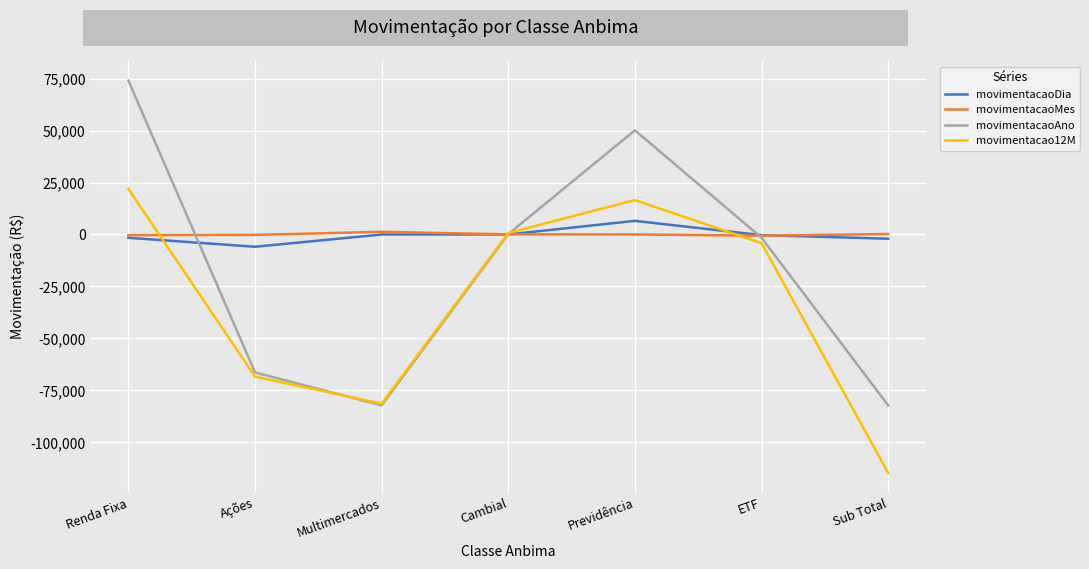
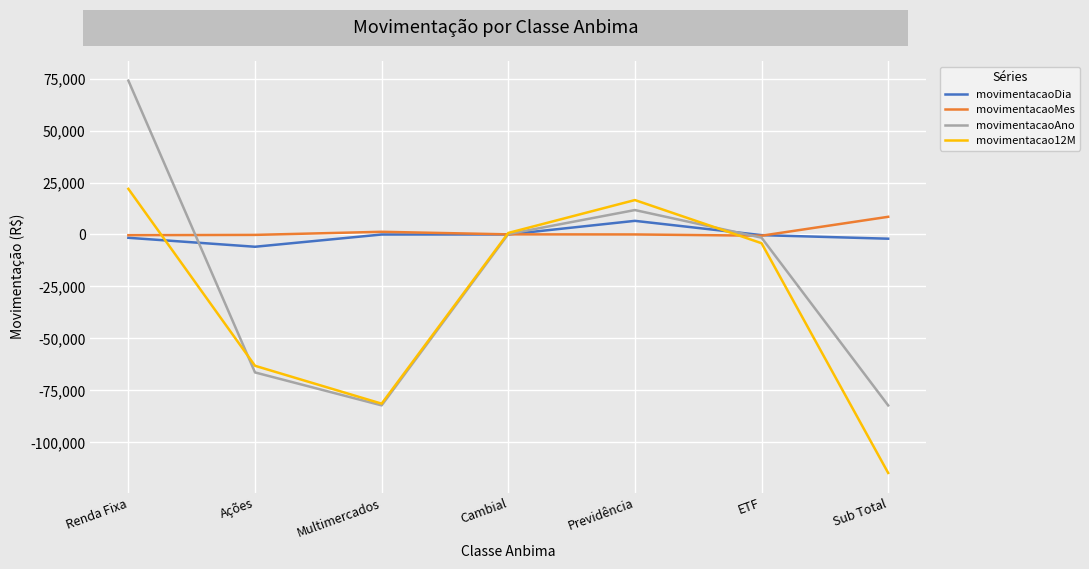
  {
    "movimentacaoDia": {
      "Renda Fixa": "-2,000",
      "Ações": "-6,000",
      "Multimercados": "0",
      "Previdência": "7,000",
      "Sub Total": "-2,000"
    },
    "movimentacaoMes": {
      "Renda Fixa": "0",
      "Ações": "0",
      "Multimercados": "1,000",
      "Previdência": "0",
-     "Sub Total": "0"
+     "Sub Total": "9,000"
    },
    "movimentacaoAno": {
      "Renda Fixa": "74,000",
      "Ações": "-66,000",
-     "Previdência": "50,000",
+     "Previdência": "12,000",
      "Sub Total": "-82,000"
    },
    "movimentacao12M": {
      "Renda Fixa": "22,000",
-     "Ações": "-68,000",
+     "Ações": "-63,000",
      "Previdência": "17,000",
      "ETF": "-4,000",
      "Sub Total": "-115,000"
    }
  }
